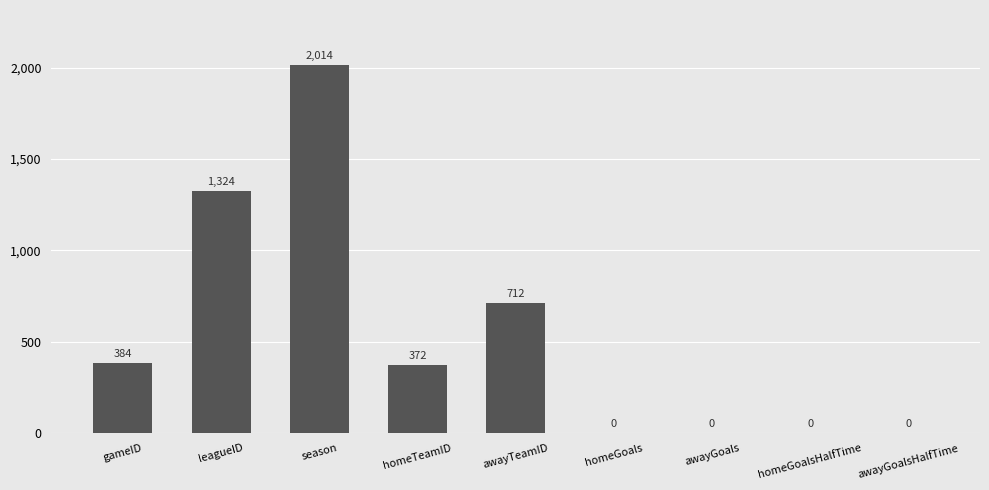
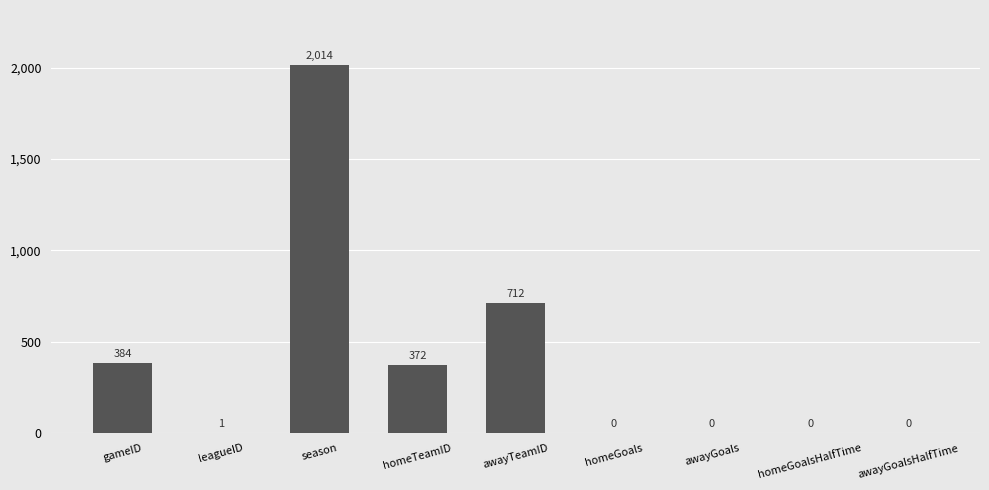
  {
    "gameID": "384",
-   "leagueID": "1,324",
+   "leagueID": "1",
    "season": "2,014",
    "homeTeamID": "372",
    "awayTeamID": "712",
    "homeGoals": "0",
    "awayGoals": "0",
    "homeGoalsHalfTime": "0",
    "awayGoalsHalfTime": "0"
  }
